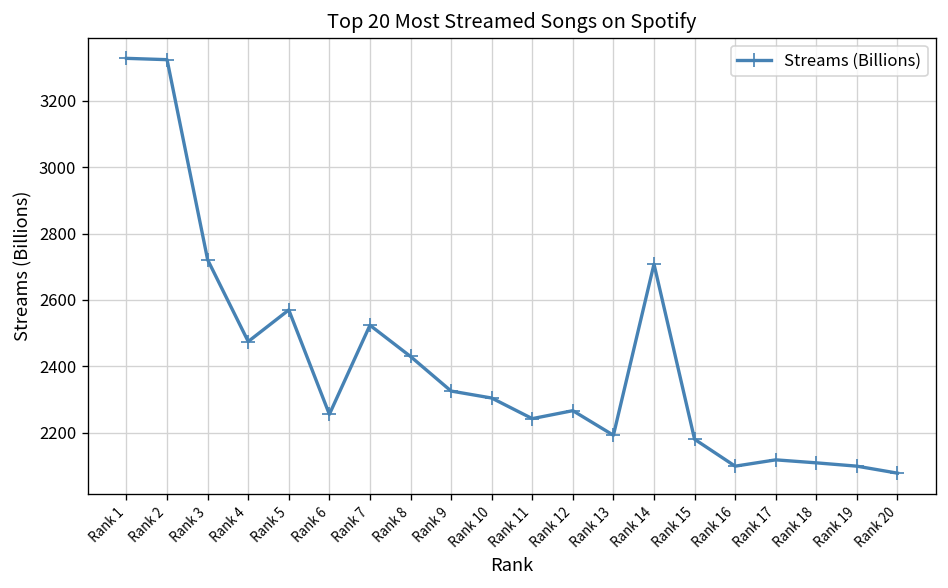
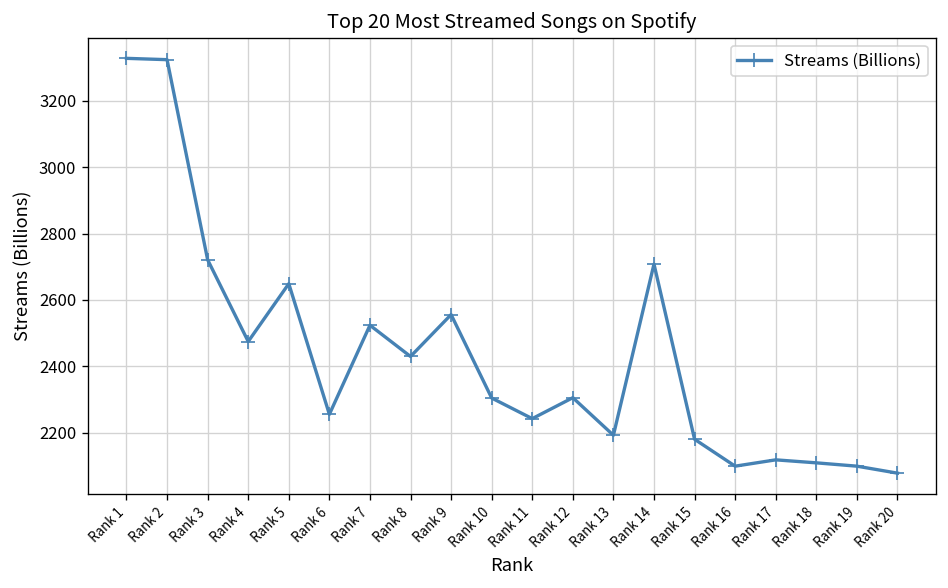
  {
    "Rank 1": 3330,
    "Rank 2": 3320,
    "Rank 3": 2720,
    "Rank 4": 2480,
-   "Rank 5": 2570,
+   "Rank 5": 2650,
    "Rank 6": 2260,
    "Rank 7": 2520,
    "Rank 8": 2430,
-   "Rank 9": 2330,
+   "Rank 9": 2560,
    "Rank 10": 2310,
    "Rank 11": 2240,
-   "Rank 12": 2270,
+   "Rank 12": 2310,
    "Rank 13": 2190,
    "Rank 14": 2710,
    "Rank 15": 2180,
    "Rank 16": 2100,
    "Rank 17": 2120,
    "Rank 18": 2110,
    "Rank 19": 2100,
    "Rank 20": 2080
  }
